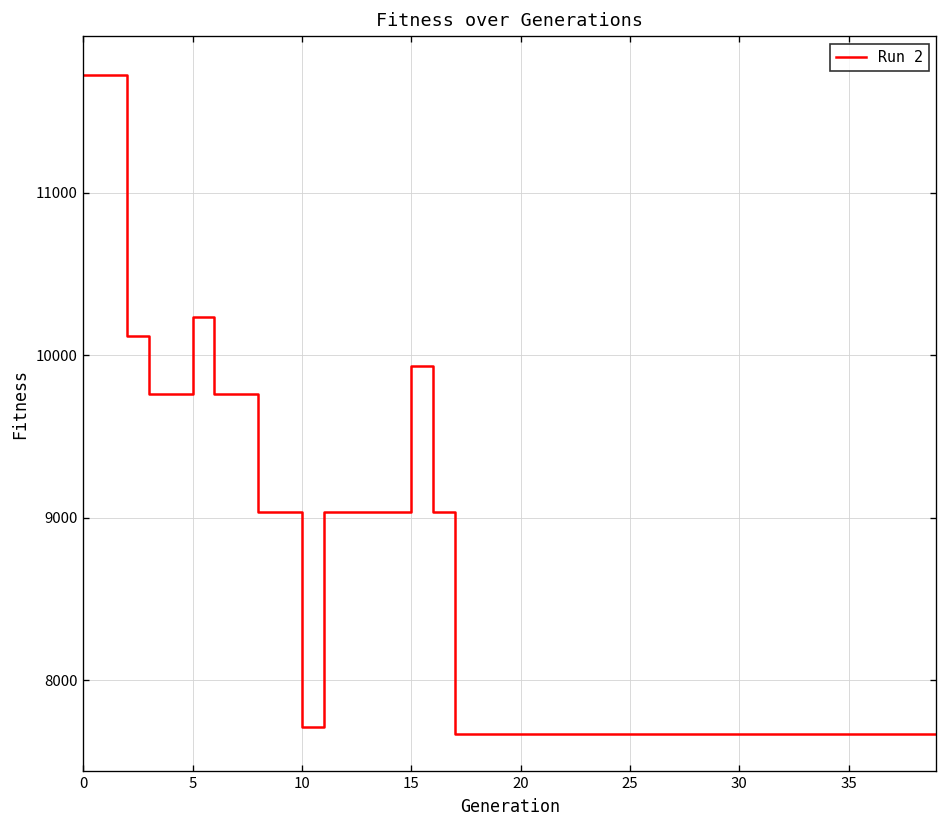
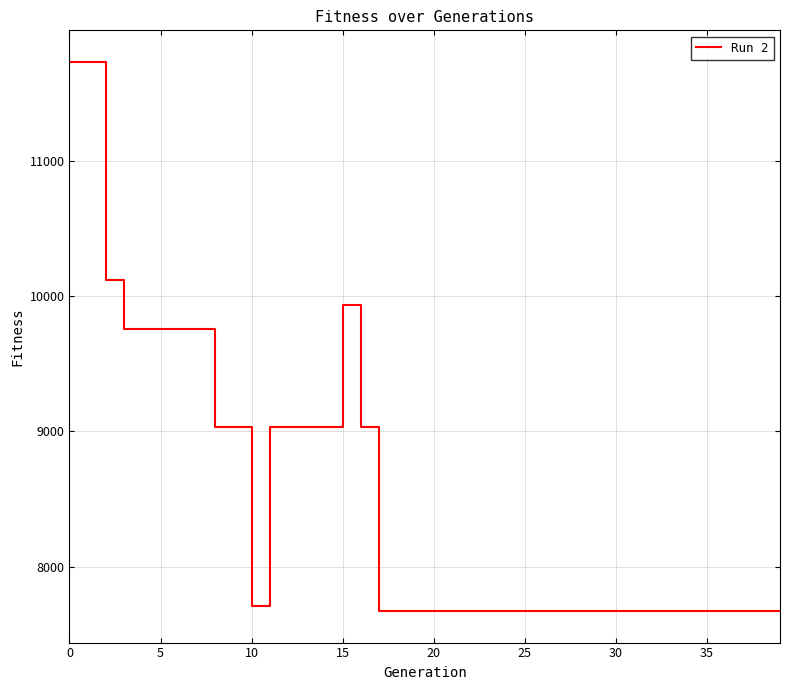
  {
    "0": 11730,
-   "5": 10230,
+   "5": 9760,
    "10": 7710,
    "15": 9930,
    "20": 7670,
    "25": 7670,
    "30": 7670,
    "35": 7670
  }
